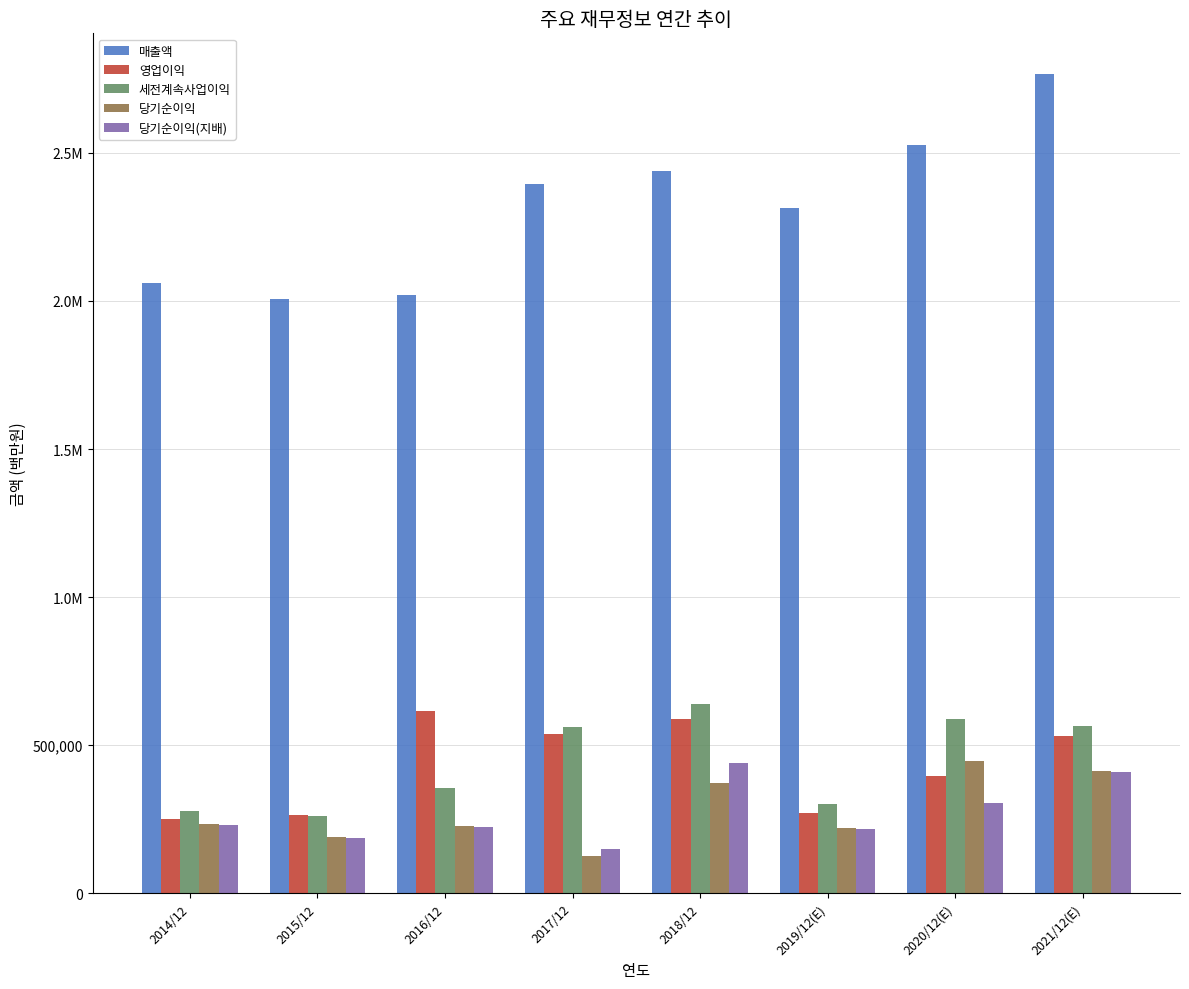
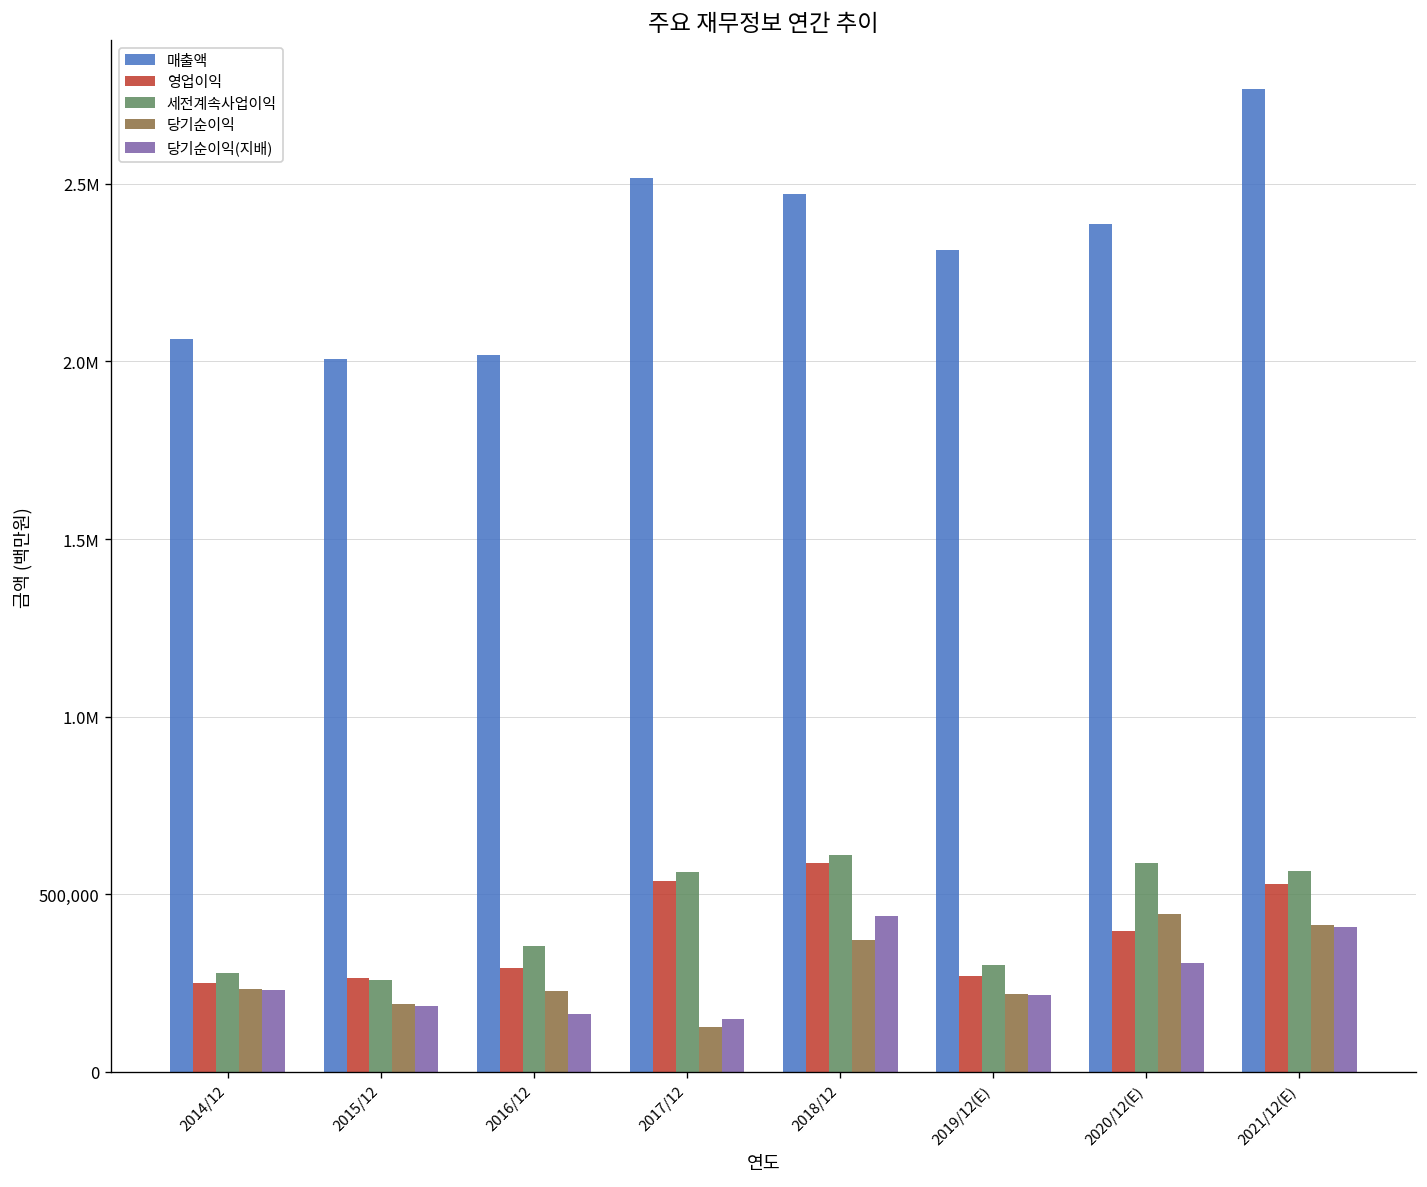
  {
    "매출액": {
      "2014/12": "2,060,000",
      "2015/12": "2,010,000",
      "2016/12": "2,020,000",
-     "2017/12": "2,400,000",
-     "2018/12": "2,440,000",
+     "2017/12": "2,510,000",
+     "2018/12": "2,470,000",
      "2019/12(E)": "2,310,000",
-     "2020/12(E)": "2,530,000",
+     "2020/12(E)": "2,390,000",
      "2021/12(E)": "2,770,000"
    },
    "영업이익": {
      "2014/12": "250,000",
      "2015/12": "260,000",
-     "2016/12": "620,000",
+     "2016/12": "290,000",
      "2017/12": "540,000",
      "2018/12": "590,000",
      "2019/12(E)": "270,000",
      "2020/12(E)": "400,000",
      "2021/12(E)": "530,000"
    },
    "세전계속사업이익": {
      "2014/12": "280,000",
      "2015/12": "260,000",
      "2016/12": "360,000",
      "2017/12": "560,000",
-     "2018/12": "640,000",
+     "2018/12": "610,000",
      "2019/12(E)": "300,000",
      "2020/12(E)": "590,000",
      "2021/12(E)": "570,000"
    },
    "당기순이익": {
      "2014/12": "230,000",
      "2015/12": "190,000",
      "2016/12": "230,000",
      "2017/12": "130,000",
      "2018/12": "370,000",
      "2019/12(E)": "220,000",
      "2020/12(E)": "450,000",
      "2021/12(E)": "410,000"
    },
    "당기순이익(지배)": {
      "2014/12": "230,000",
      "2015/12": "190,000",
-     "2016/12": "220,000",
+     "2016/12": "160,000",
      "2017/12": "150,000",
      "2018/12": "440,000",
      "2019/12(E)": "220,000",
      "2020/12(E)": "310,000",
      "2021/12(E)": "410,000"
    }
  }
